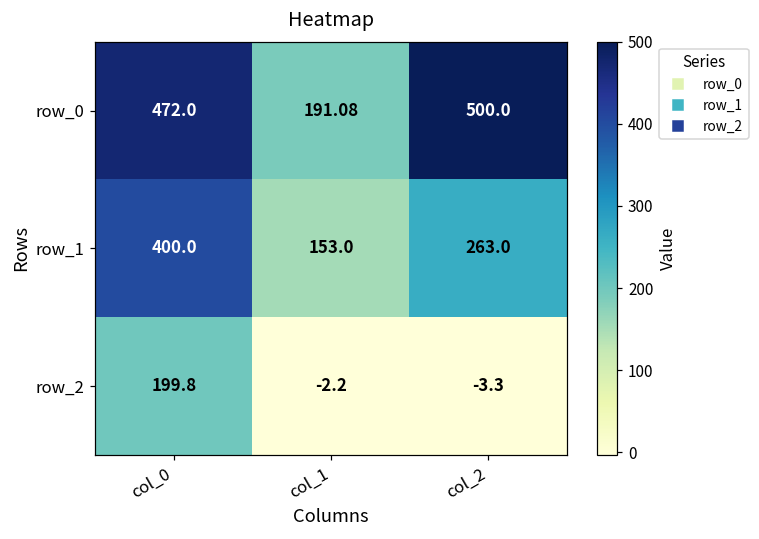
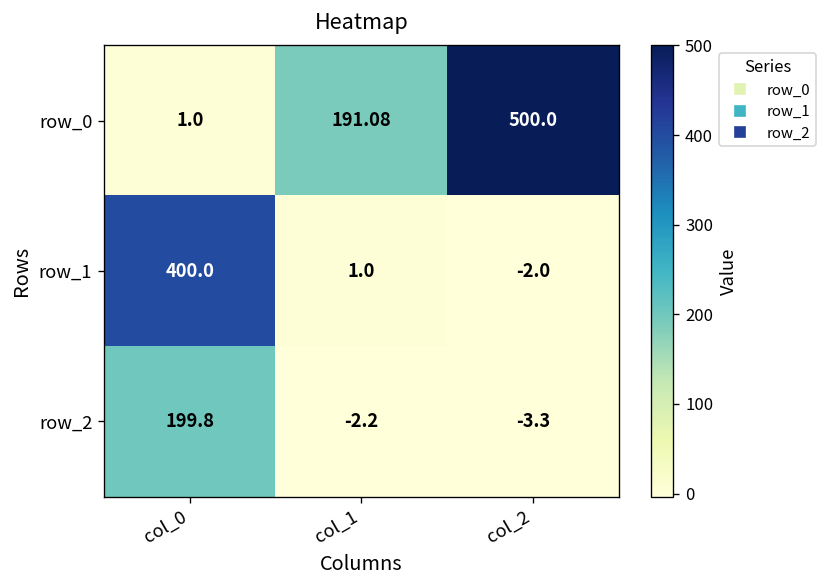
  {
    "row_0": {
-     "col_0": 472.0,
+     "col_0": 1.0,
      "col_1": 191.08,
      "col_2": 500.0
    },
    "row_1": {
      "col_0": 400.0,
-     "col_1": 153.0,
-     "col_2": 263.0
+     "col_1": 1.0,
+     "col_2": -2.0
    },
    "row_2": {
      "col_0": 199.8,
      "col_1": -2.2,
      "col_2": -3.3
    }
  }
